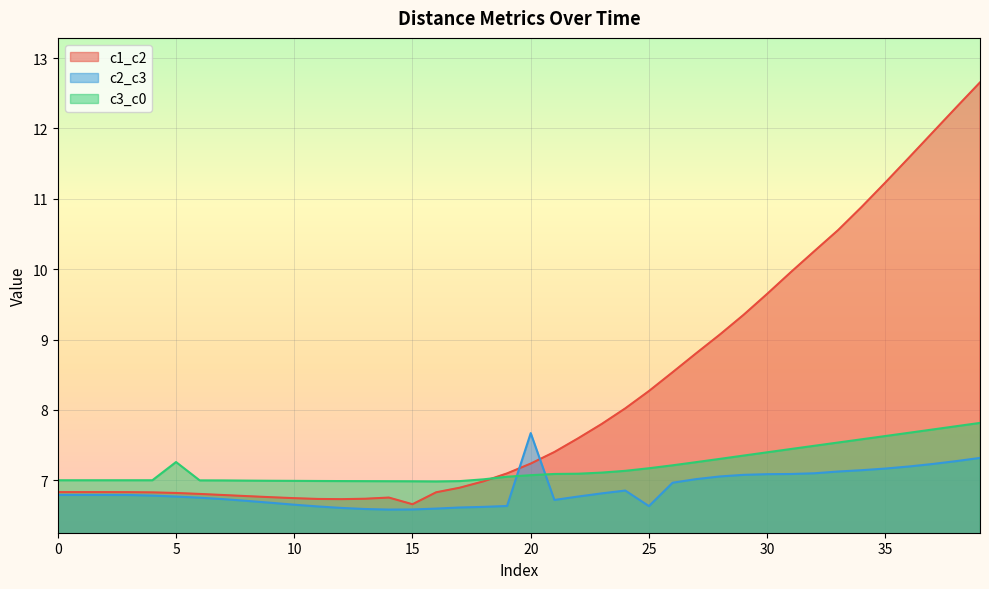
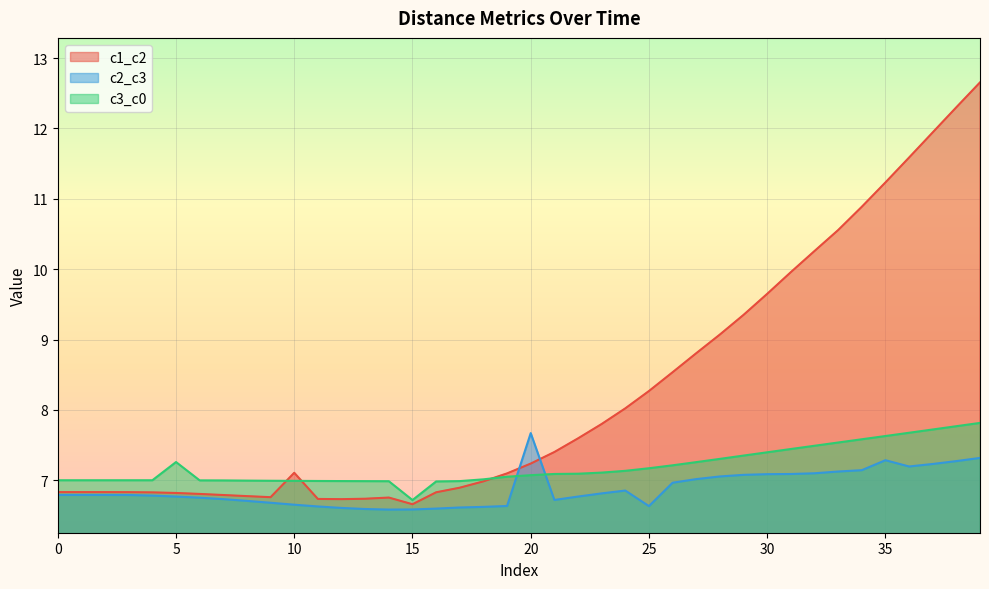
  {
    "c1_c2": {
      "0": 6.8,
      "5": 6.8,
-     "10": 6.7,
+     "10": 7.1,
      "15": 6.7,
      "20": 7.2,
      "25": 8.3,
      "30": 9.6,
      "35": 11.2
    },
    "c2_c3": {
      "0": 6.8,
      "5": 6.8,
      "10": 6.7,
      "15": 6.6,
      "20": 7.7,
      "25": 6.6,
      "30": 7.1,
-     "35": 7.2
+     "35": 7.3
    },
    "c3_c0": {
      "0": 7.0,
      "5": 7.3,
      "10": 7.0,
-     "15": 7.0,
+     "15": 6.7,
      "20": 7.1,
      "25": 7.2,
      "30": 7.4,
      "35": 7.6
    }
  }
